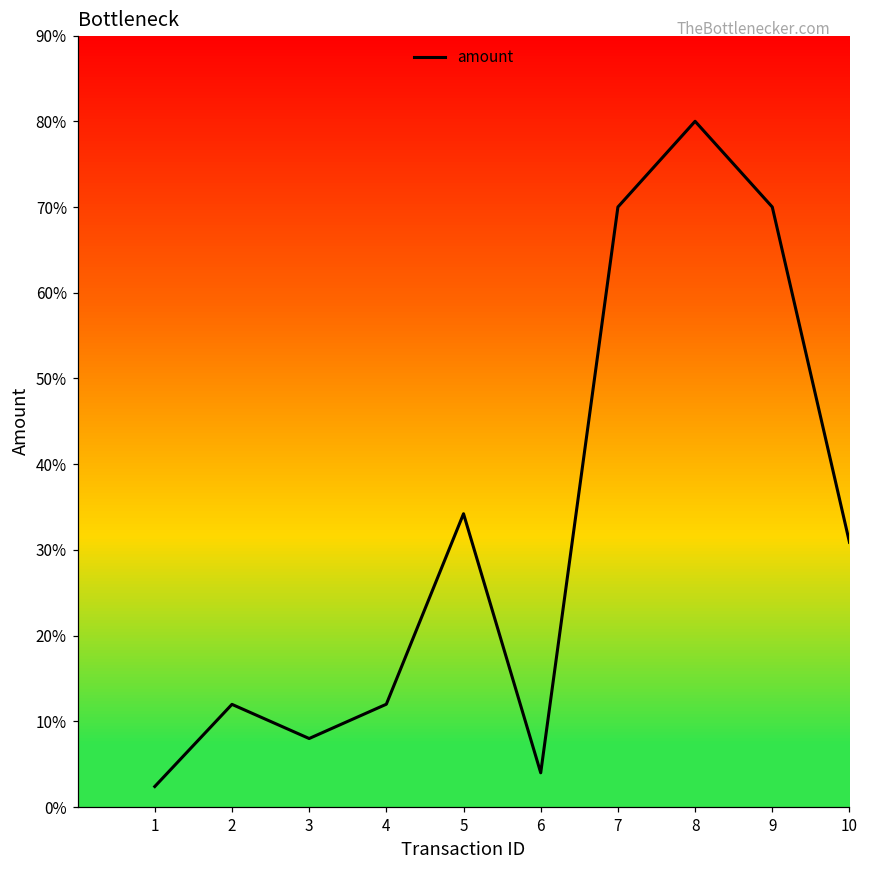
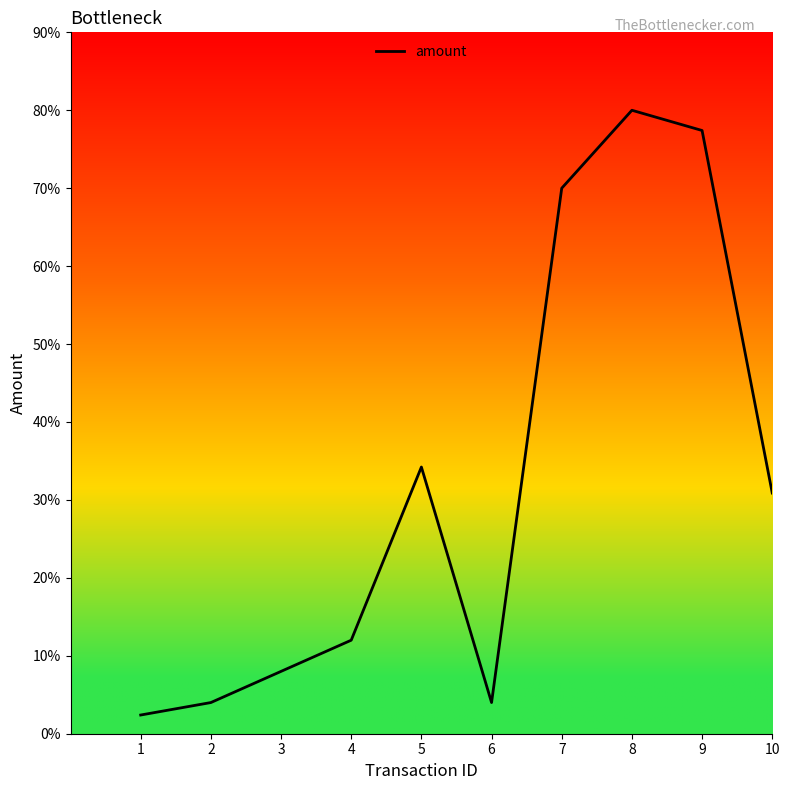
  {
    "1": "2%",
-   "2": "12%",
+   "2": "4%",
    "3": "8%",
    "4": "12%",
    "5": "34%",
    "6": "4%",
    "7": "70%",
    "8": "80%",
-   "9": "70%",
+   "9": "77%",
    "10": "31%"
  }
